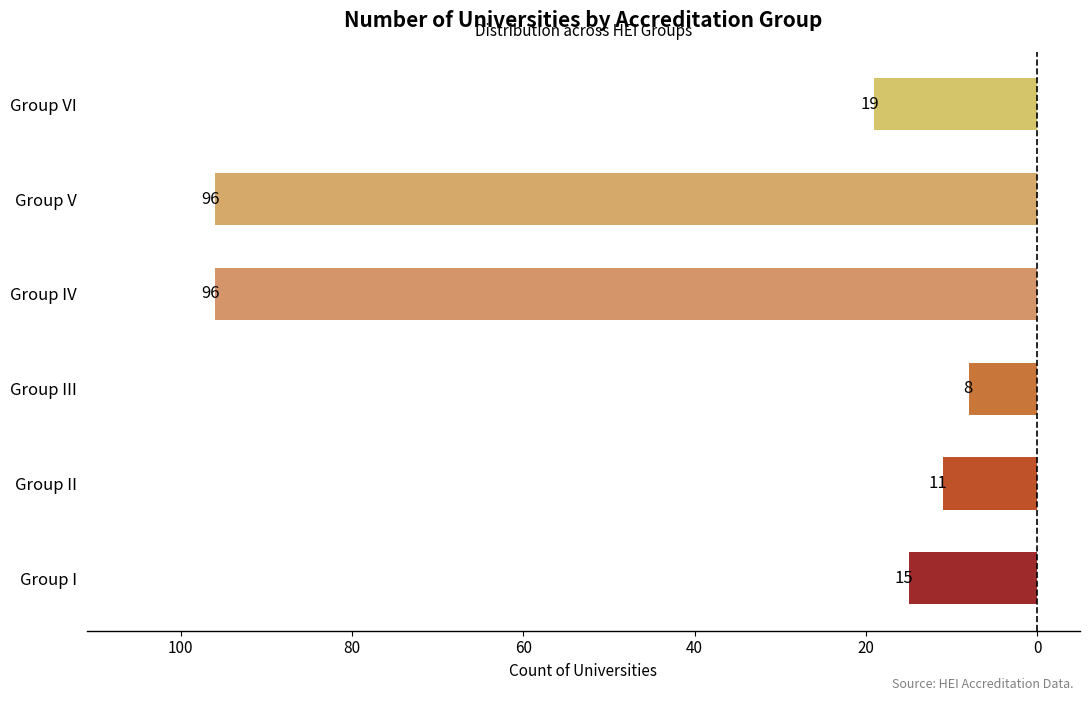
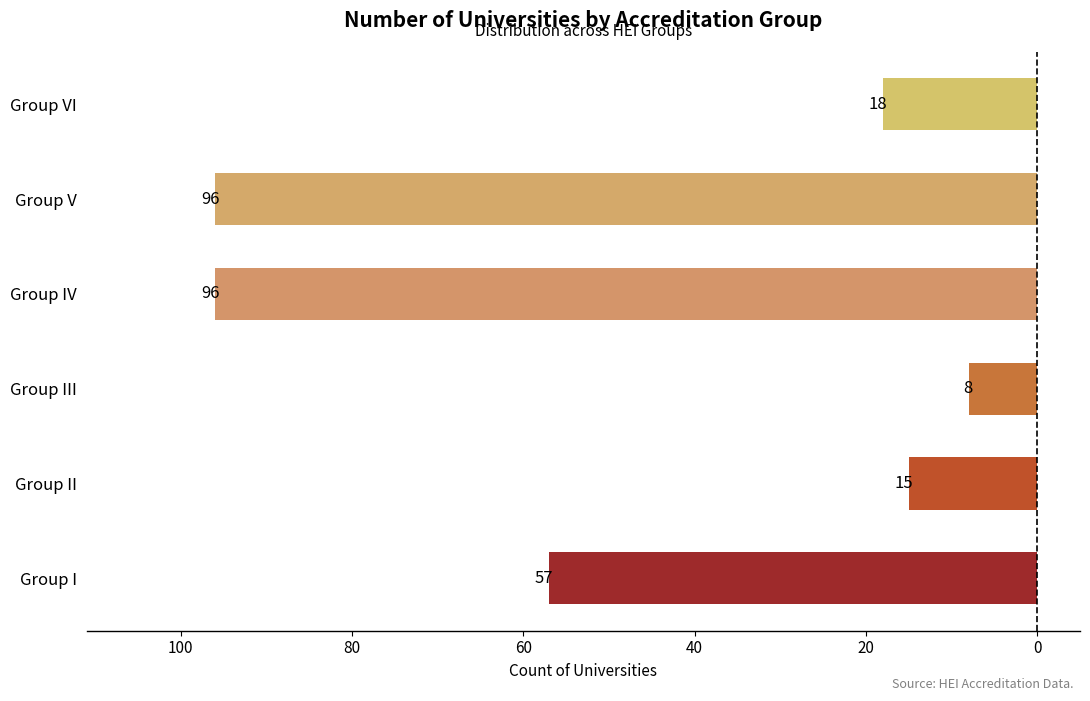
  {
-   "Group VI": 19,
-   "Group II": 11,
-   "Group I": 15
+   "Group VI": 18,
+   "Group II": 15,
+   "Group I": 57
  }
